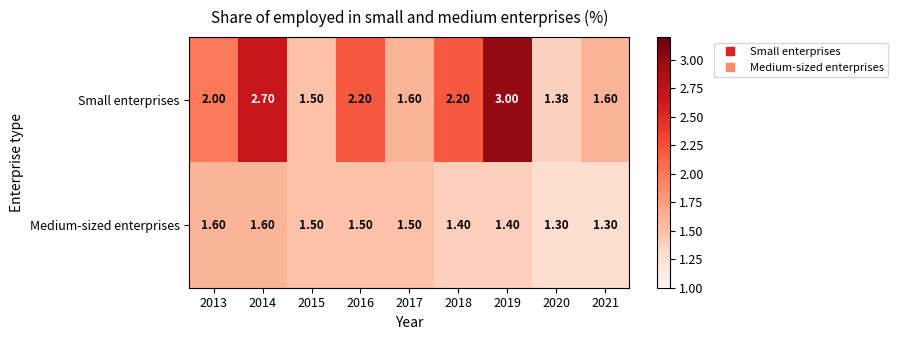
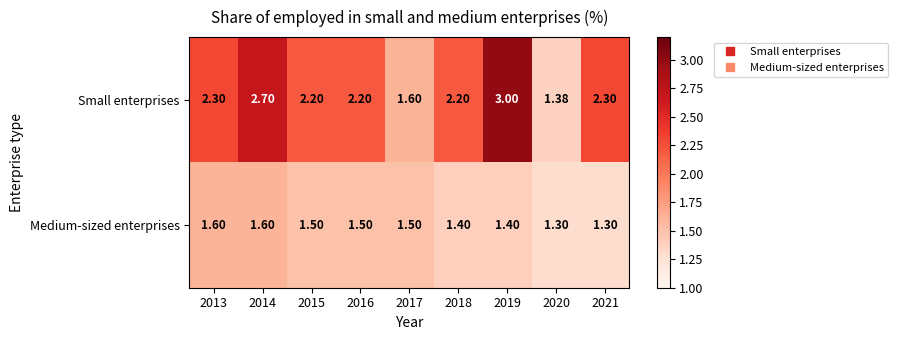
  {
    "Small enterprises": {
-     "2013": 2.00,
+     "2013": 2.30,
      "2014": 2.70,
-     "2015": 1.50,
+     "2015": 2.20,
      "2016": 2.20,
      "2017": 1.60,
      "2018": 2.20,
      "2019": 3.00,
      "2020": 1.38,
-     "2021": 1.60
+     "2021": 2.30
    },
    "Medium-sized enterprises": {
      "2013": 1.60,
      "2014": 1.60,
      "2015": 1.50,
      "2016": 1.50,
      "2017": 1.50,
      "2018": 1.40,
      "2019": 1.40,
      "2020": 1.30,
      "2021": 1.30
    }
  }
